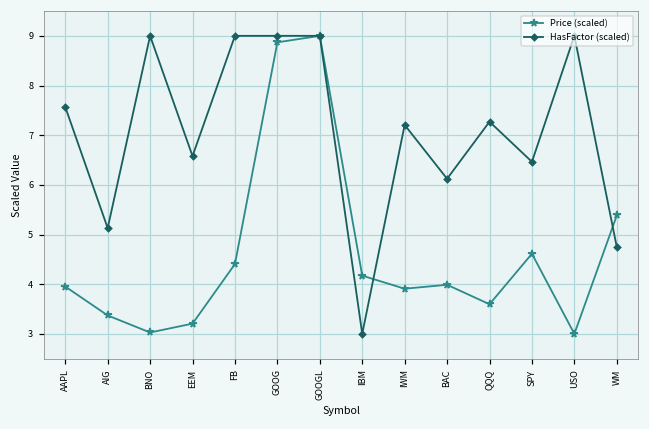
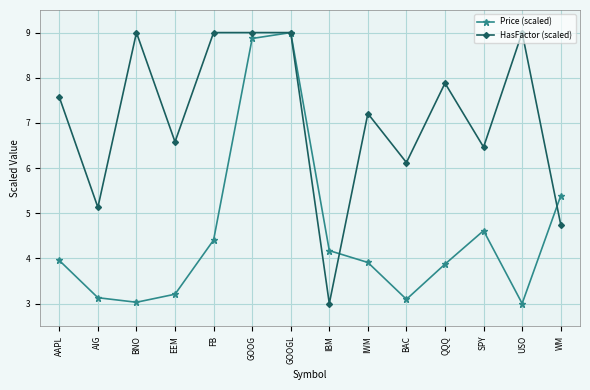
  {
    "Price (scaled)": {
      "AAPL": 4.0,
-     "AIG": 3.4,
+     "AIG": 3.1,
      "BNO": 3.0,
      "EEM": 3.2,
      "FB": 4.4,
      "GOOG": 8.9,
      "IBM": 4.2,
      "IWM": 3.9,
-     "BAC": 4.0,
-     "QQQ": 3.6,
+     "BAC": 3.1,
+     "QQQ": 3.9,
      "SPY": 4.6,
      "USO": 3.0,
      "WM": 5.4
    },
    "HasFactor (scaled)": {
      "AAPL": 7.6,
      "AIG": 5.1,
      "BNO": 9.0,
      "EEM": 6.6,
      "FB": 9.0,
      "GOOG": 9.0,
      "IBM": 3.0,
      "IWM": 7.2,
      "BAC": 6.1,
-     "QQQ": 7.3,
+     "QQQ": 7.9,
      "SPY": 6.5,
      "WM": 4.7
    }
  }
